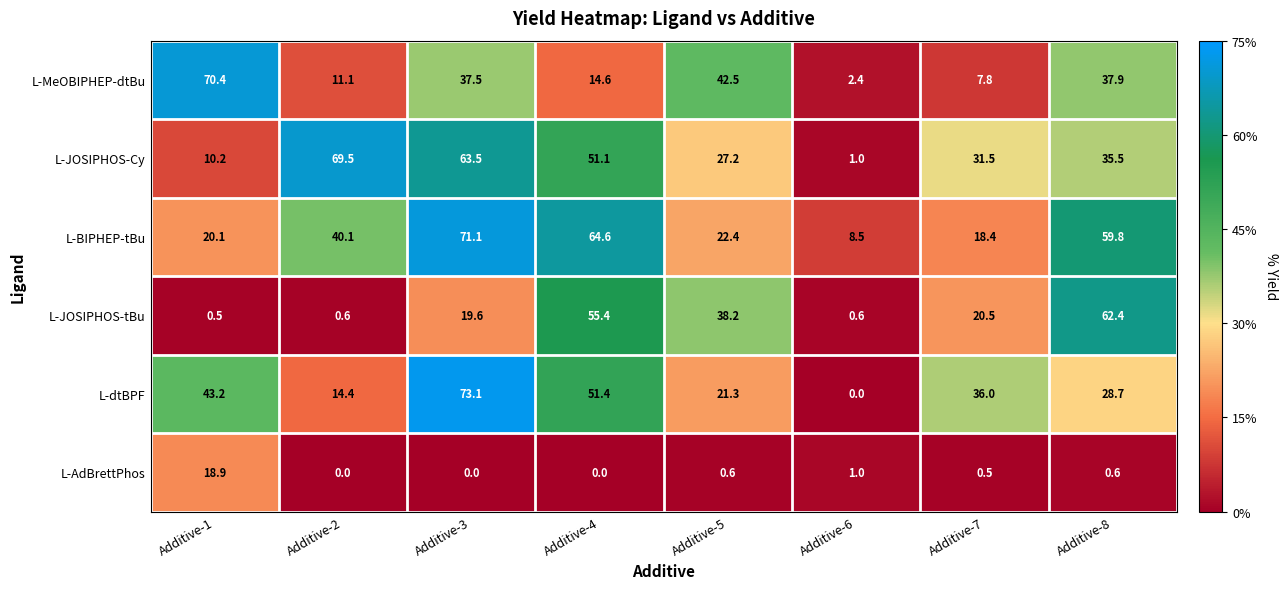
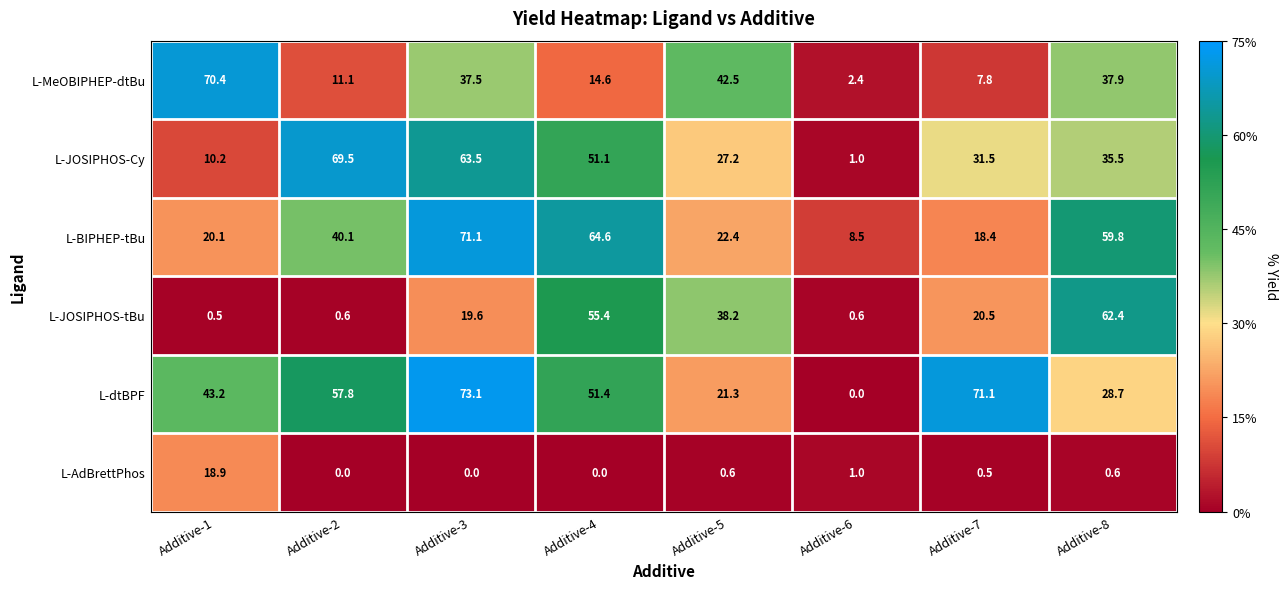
  {
    "L-MeOBIPHEP-dtBu": {
      "Additive-1": 70.4,
      "Additive-2": 11.1,
      "Additive-3": 37.5,
      "Additive-4": 14.6,
      "Additive-5": 42.5,
      "Additive-6": 2.4,
      "Additive-7": 7.8,
      "Additive-8": 37.9
    },
    "L-JOSIPHOS-Cy": {
      "Additive-1": 10.2,
      "Additive-2": 69.5,
      "Additive-3": 63.5,
      "Additive-4": 51.1,
      "Additive-5": 27.2,
      "Additive-6": 1.0,
      "Additive-7": 31.5,
      "Additive-8": 35.5
    },
    "L-BIPHEP-tBu": {
      "Additive-1": 20.1,
      "Additive-2": 40.1,
      "Additive-3": 71.1,
      "Additive-4": 64.6,
      "Additive-5": 22.4,
      "Additive-6": 8.5,
      "Additive-7": 18.4,
      "Additive-8": 59.8
    },
    "L-JOSIPHOS-tBu": {
      "Additive-1": 0.5,
      "Additive-2": 0.6,
      "Additive-3": 19.6,
      "Additive-4": 55.4,
      "Additive-5": 38.2,
      "Additive-6": 0.6,
      "Additive-7": 20.5,
      "Additive-8": 62.4
    },
    "L-dtBPF": {
      "Additive-1": 43.2,
-     "Additive-2": 14.4,
+     "Additive-2": 57.8,
      "Additive-3": 73.1,
      "Additive-4": 51.4,
      "Additive-5": 21.3,
      "Additive-6": 0.0,
-     "Additive-7": 36.0,
+     "Additive-7": 71.1,
      "Additive-8": 28.7
    },
    "L-AdBrettPhos": {
      "Additive-1": 18.9,
      "Additive-2": 0.0,
      "Additive-3": 0.0,
      "Additive-4": 0.0,
      "Additive-5": 0.6,
      "Additive-6": 1.0,
      "Additive-7": 0.5,
      "Additive-8": 0.6
    }
  }
